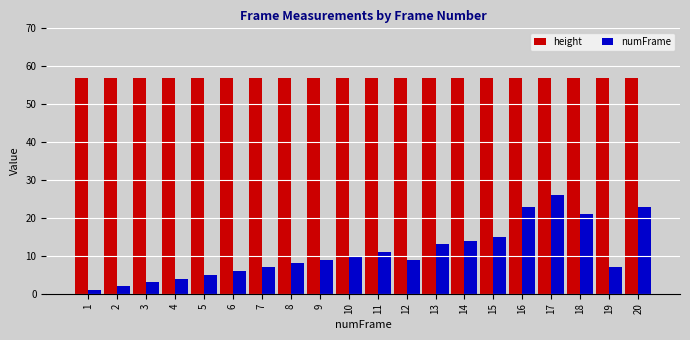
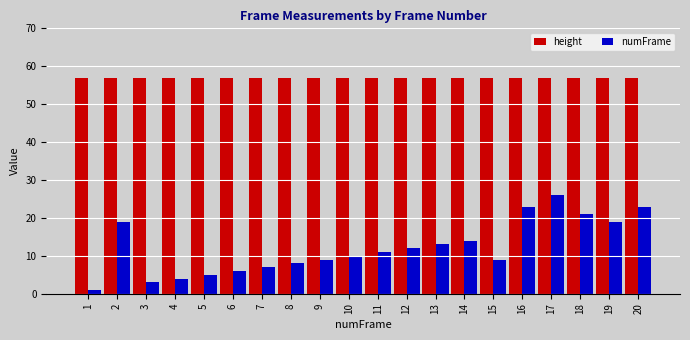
  {
    "height": {
      "1": 57,
      "2": 57,
      "3": 57,
      "4": 57,
      "5": 57,
      "6": 57,
      "7": 57,
      "8": 57,
      "9": 57,
      "10": 57,
      "11": 57,
      "12": 57,
      "13": 57,
      "14": 57,
      "15": 57,
      "16": 57,
      "17": 57,
      "18": 57,
      "19": 57,
      "20": 57
    },
    "numFrame": {
      "1": 1,
-     "2": 2,
+     "2": 19,
      "3": 3,
      "4": 4,
      "5": 5,
      "6": 6,
      "7": 7,
      "8": 8,
      "9": 9,
      "10": 10,
      "11": 11,
-     "12": 9,
+     "12": 12,
      "13": 13,
      "14": 14,
-     "15": 15,
+     "15": 9,
      "16": 23,
      "17": 26,
      "18": 21,
-     "19": 7,
+     "19": 19,
      "20": 23
    }
  }
